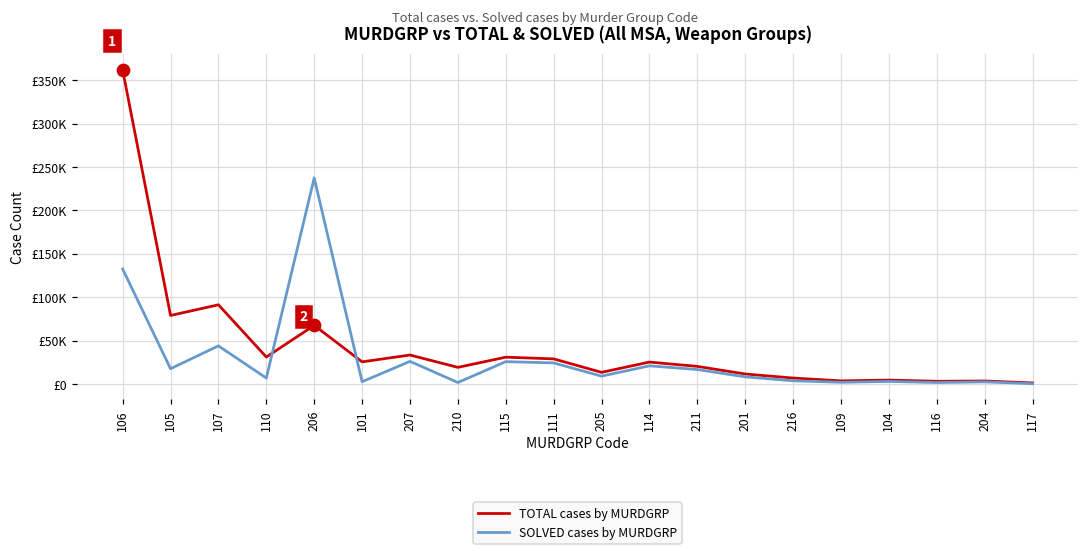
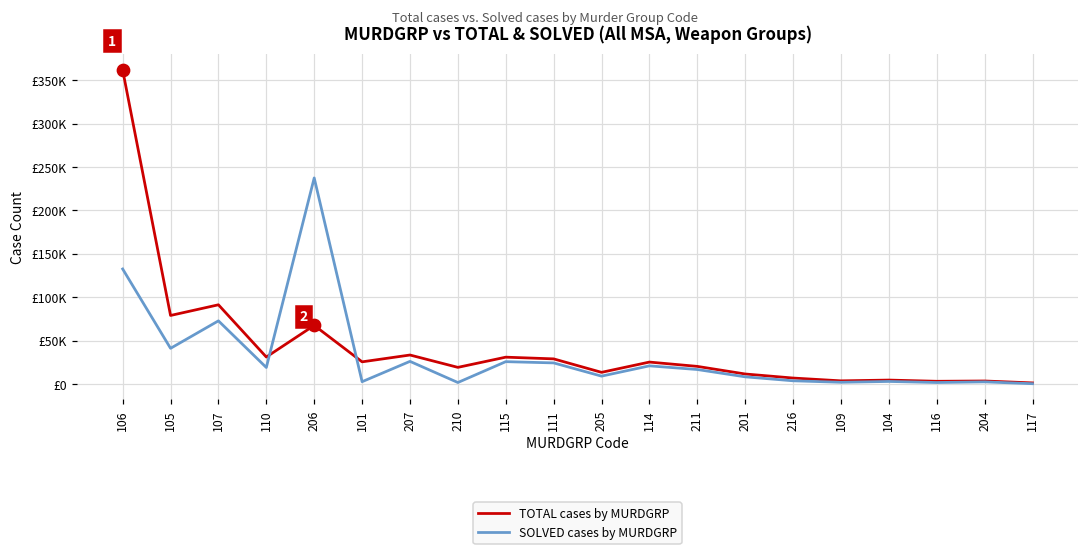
  {
    "SOLVED cases by MURDGRP": {
      "106": "£130000",
-     "105": "£20000",
-     "107": "£40000",
-     "110": "£10000",
+     "105": "£40000",
+     "107": "£70000",
+     "110": "£20000",
      "206": "£240000",
      "101": "£0",
      "207": "£30000",
      "210": "£0",
      "115": "£30000",
      "111": "£20000",
      "205": "£10000",
      "114": "£20000",
      "211": "£20000"
    }
  }
